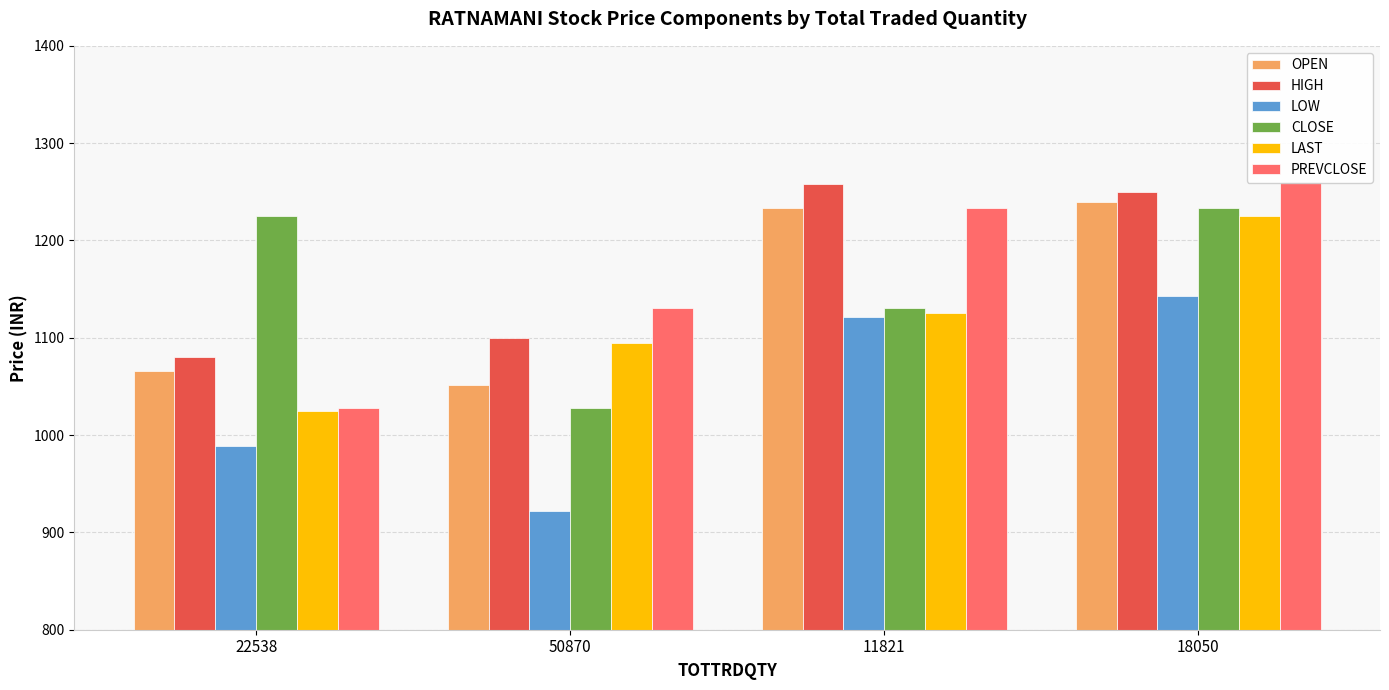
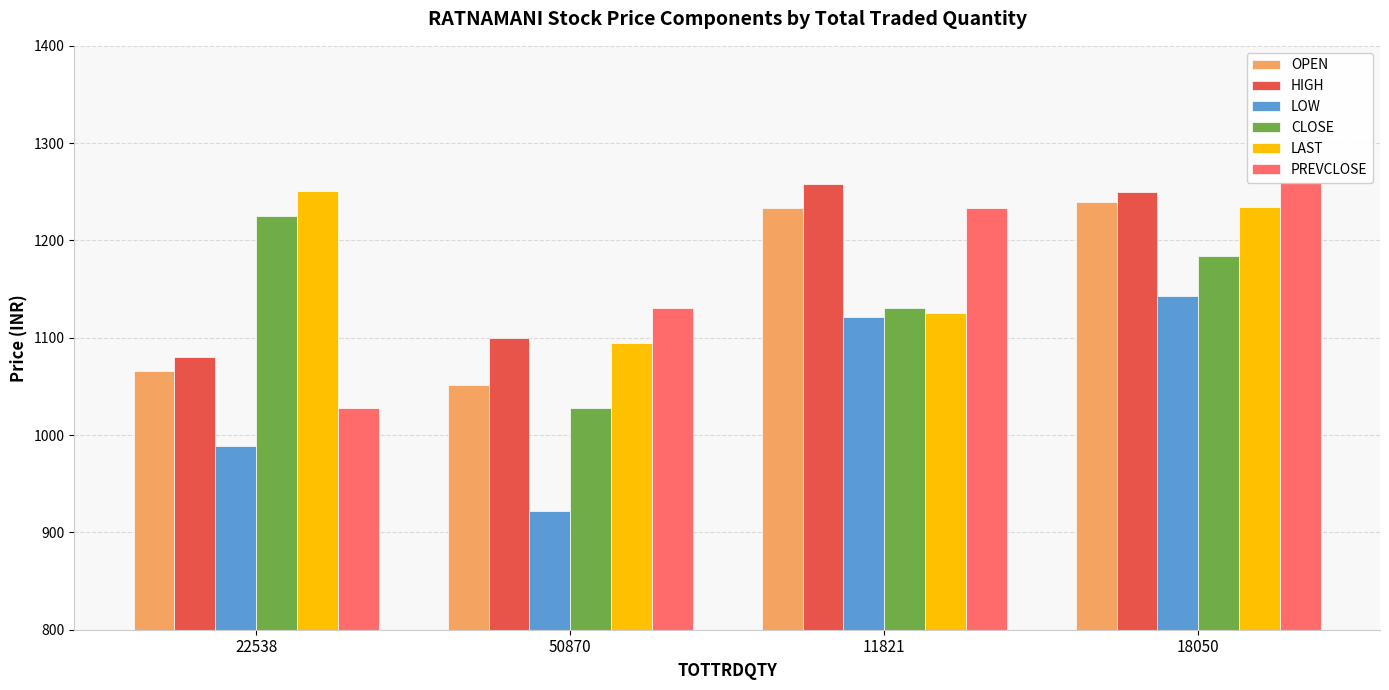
  {
    "LOW": {
      "22538": 990,
      "50870": 920,
      "11821": 1120,
      "18050": 1140
    },
    "CLOSE": {
      "22538": 1230,
      "50870": 1030,
      "11821": 1130,
-     "18050": 1230
+     "18050": 1180
    },
    "LAST": {
-     "22538": 1030,
+     "22538": 1250,
      "50870": 1090,
      "11821": 1130,
-     "18050": 1225
+     "18050": 1235
    }
  }
